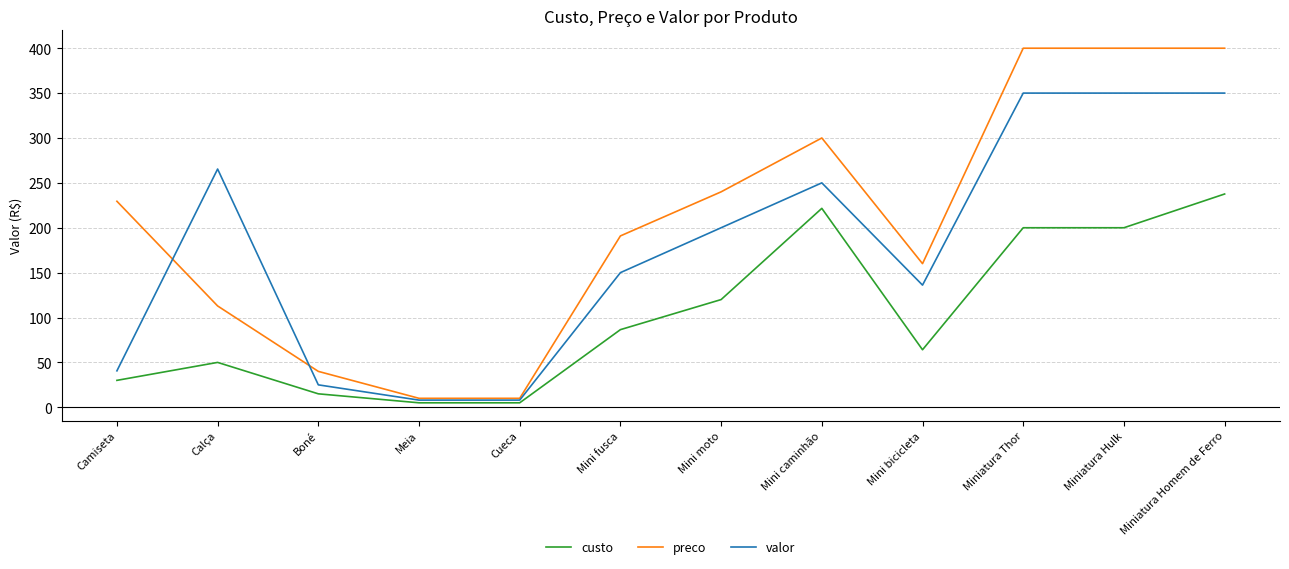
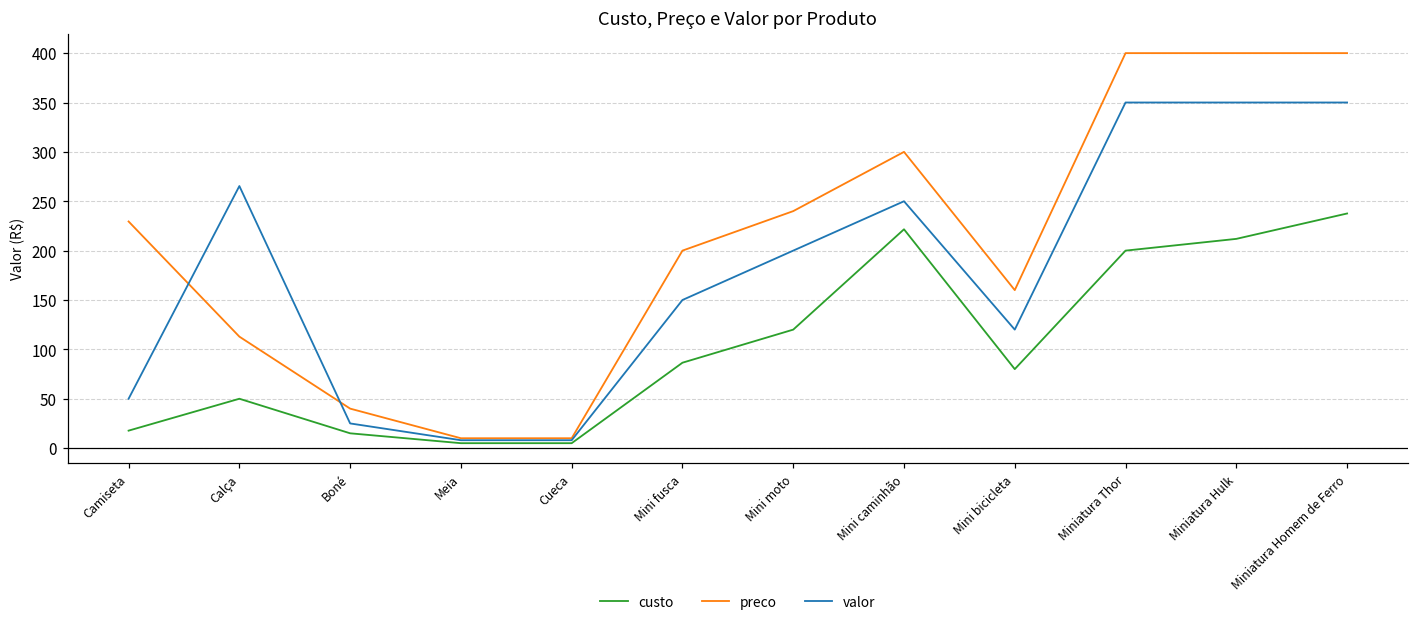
  {
    "custo": {
-     "Camiseta": 30,
+     "Camiseta": 20,
      "Calça": 50,
      "Boné": 20,
      "Meia": 10,
      "Cueca": 10,
      "Mini fusca": 90,
      "Mini moto": 120,
      "Mini caminhão": 220,
-     "Mini bicicleta": 60,
+     "Mini bicicleta": 80,
      "Miniatura Thor": 200,
-     "Miniatura Hulk": 200,
+     "Miniatura Hulk": 210,
      "Miniatura Homem de Ferro": 240
    },
    "preco": {
      "Camiseta": 230,
      "Calça": 110,
      "Boné": 40,
-     "Mini fusca": 190,
+     "Mini fusca": 200,
      "Mini moto": 240,
      "Mini caminhão": 300,
      "Mini bicicleta": 160,
      "Miniatura Thor": 400,
      "Miniatura Hulk": 400,
      "Miniatura Homem de Ferro": 400
    },
    "valor": {
-     "Camiseta": 40,
+     "Camiseta": 50,
      "Calça": 270,
      "Boné": 30,
      "Mini fusca": 150,
      "Mini moto": 200,
      "Mini caminhão": 250,
-     "Mini bicicleta": 140,
+     "Mini bicicleta": 120,
      "Miniatura Thor": 350,
      "Miniatura Hulk": 350,
      "Miniatura Homem de Ferro": 350
    }
  }
